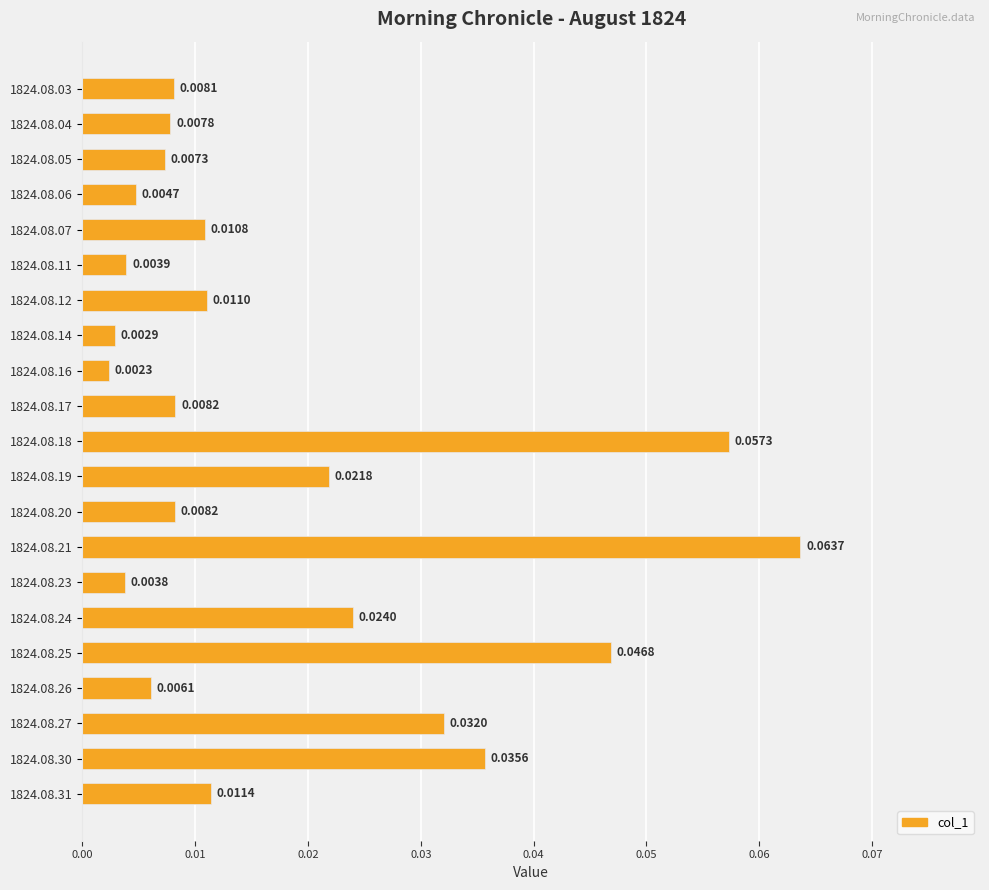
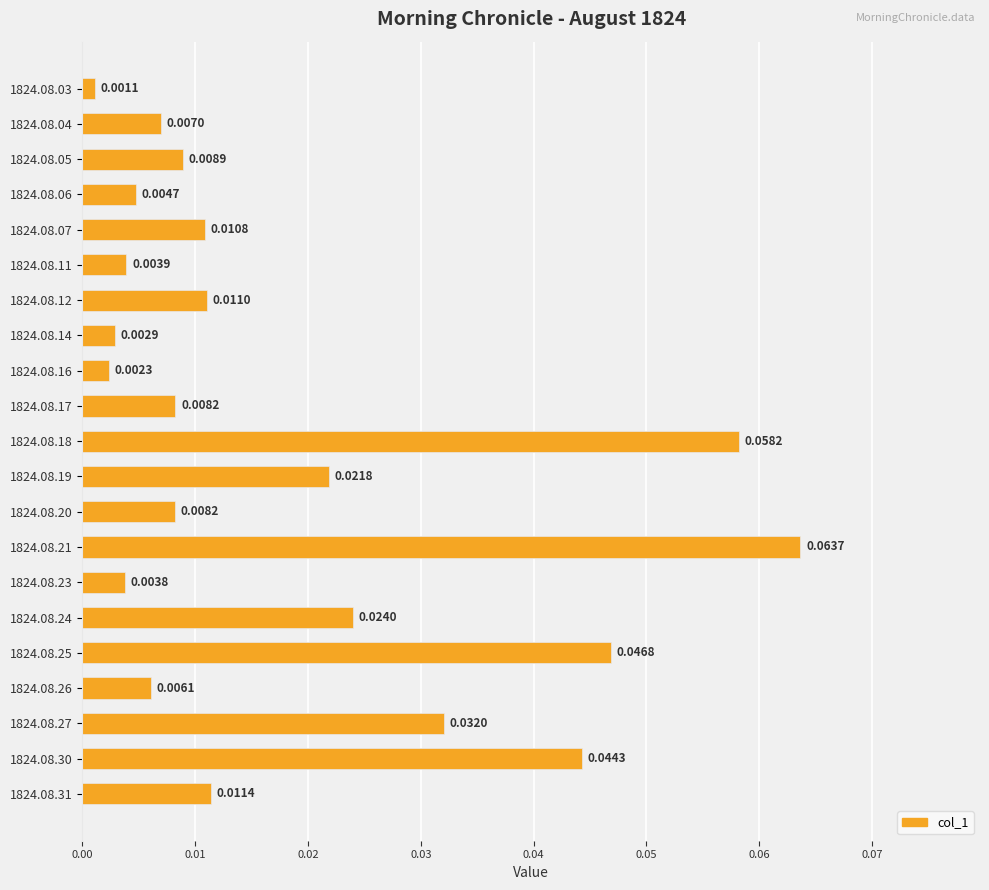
  {
-   "1824.08.03": 0.0081,
-   "1824.08.04": 0.0078,
-   "1824.08.05": 0.0073,
+   "1824.08.03": 0.0011,
+   "1824.08.04": 0.0070,
+   "1824.08.05": 0.0089,
    "1824.08.06": 0.0047,
    "1824.08.07": 0.0108,
    "1824.08.11": 0.0039,
    "1824.08.12": 0.0110,
    "1824.08.14": 0.0029,
    "1824.08.16": 0.0023,
    "1824.08.17": 0.0082,
-   "1824.08.18": 0.0573,
+   "1824.08.18": 0.0582,
    "1824.08.19": 0.0218,
    "1824.08.20": 0.0082,
    "1824.08.21": 0.0637,
    "1824.08.23": 0.0038,
    "1824.08.24": 0.0240,
    "1824.08.25": 0.0468,
    "1824.08.26": 0.0061,
    "1824.08.27": 0.0320,
-   "1824.08.30": 0.0356,
+   "1824.08.30": 0.0443,
    "1824.08.31": 0.0114
  }
